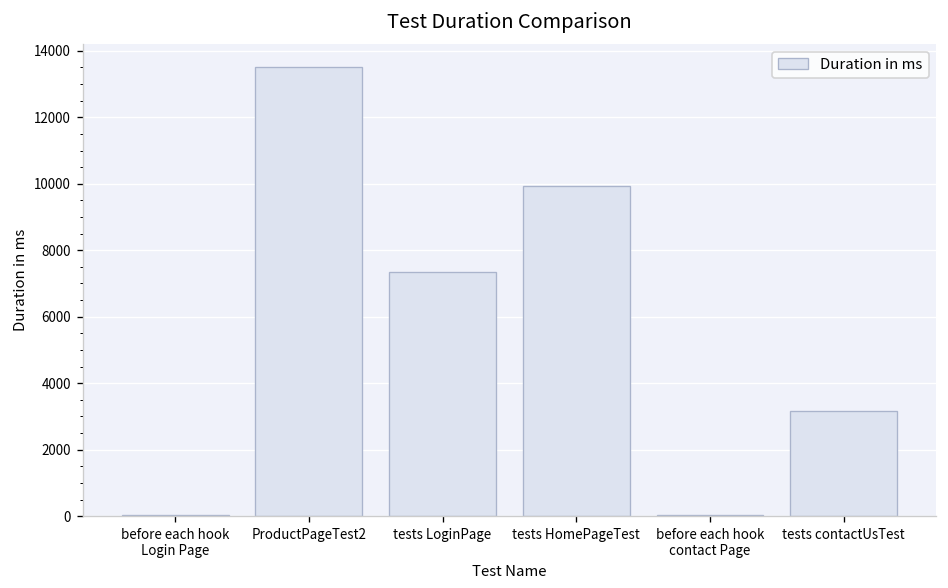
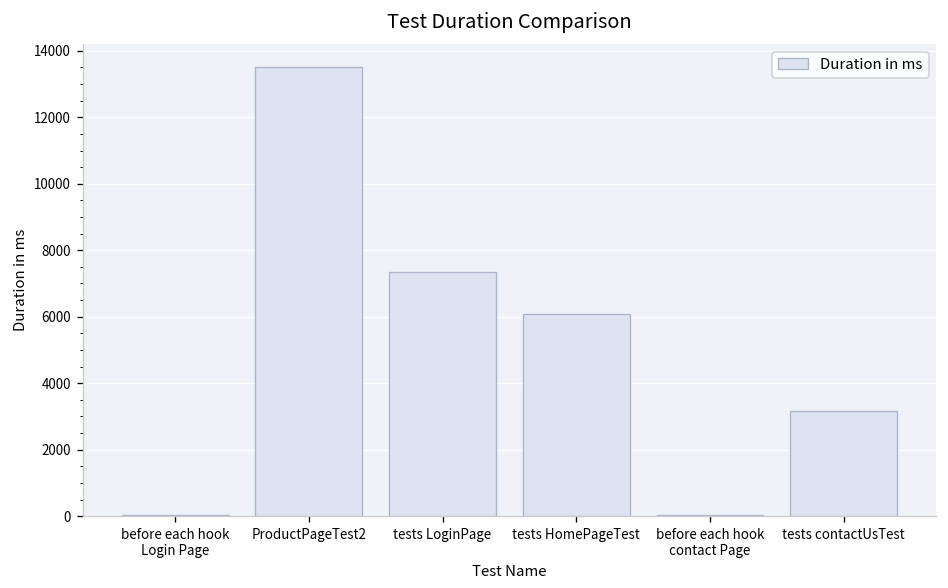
  {
    "ProductPageTest2": 13500,
    "tests LoginPage": 7400,
-   "tests HomePageTest": 9900,
+   "tests HomePageTest": 6100,
    "tests contactUsTest": 3200
  }
